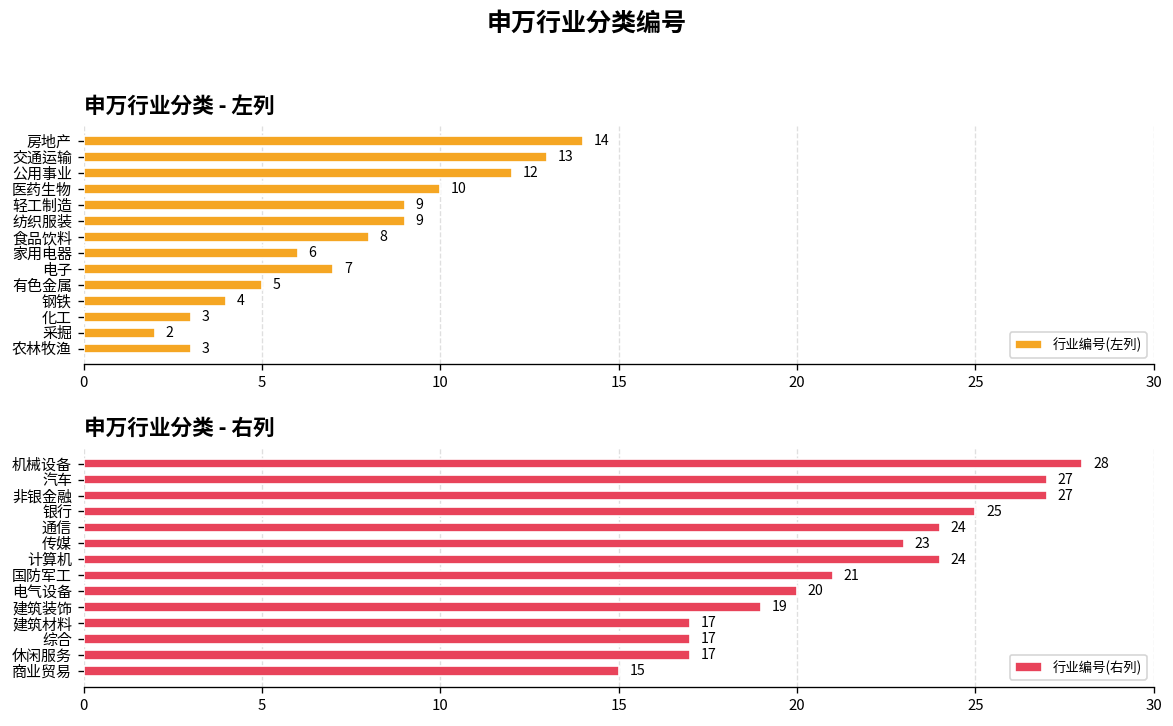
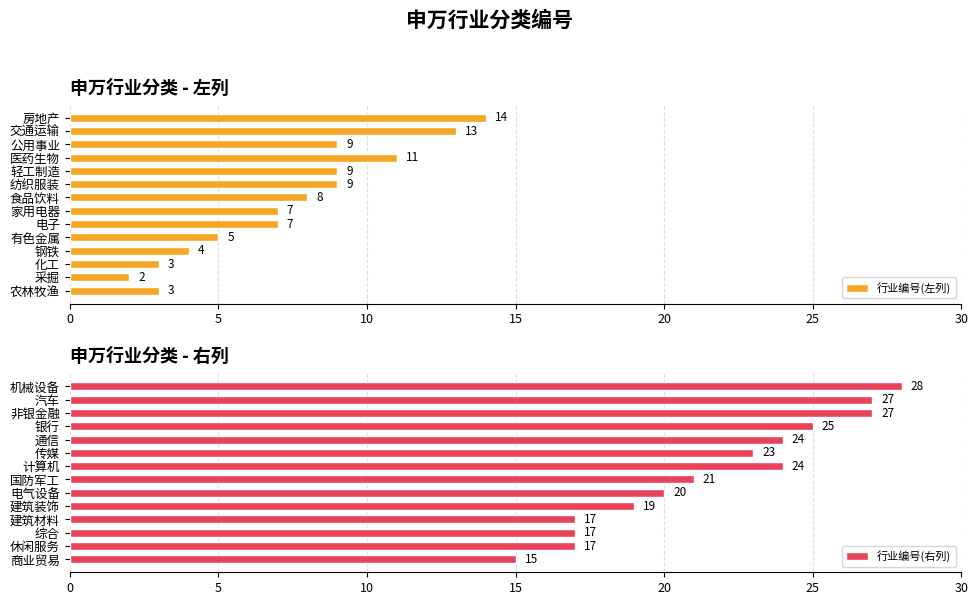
  {
    "申万行业分类 - 左列": {
      "房地产": 14,
      "交通运输": 13,
-     "公用事业": 12,
-     "医药生物": 10,
+     "公用事业": 9,
+     "医药生物": 11,
      "轻工制造": 9,
      "纺织服装": 9,
      "食品饮料": 8,
-     "家用电器": 6,
+     "家用电器": 7,
      "电子": 7,
      "有色金属": 5,
      "钢铁": 4,
      "化工": 3,
      "采掘": 2,
      "农林牧渔": 3
    },
    "申万行业分类 - 右列": {
      "机械设备": 28,
      "汽车": 27,
      "非银金融": 27,
      "银行": 25,
      "通信": 24,
      "传媒": 23,
      "计算机": 24,
      "国防军工": 21,
      "电气设备": 20,
      "建筑装饰": 19,
      "建筑材料": 17,
      "综合": 17,
      "休闲服务": 17,
      "商业贸易": 15
    }
  }
